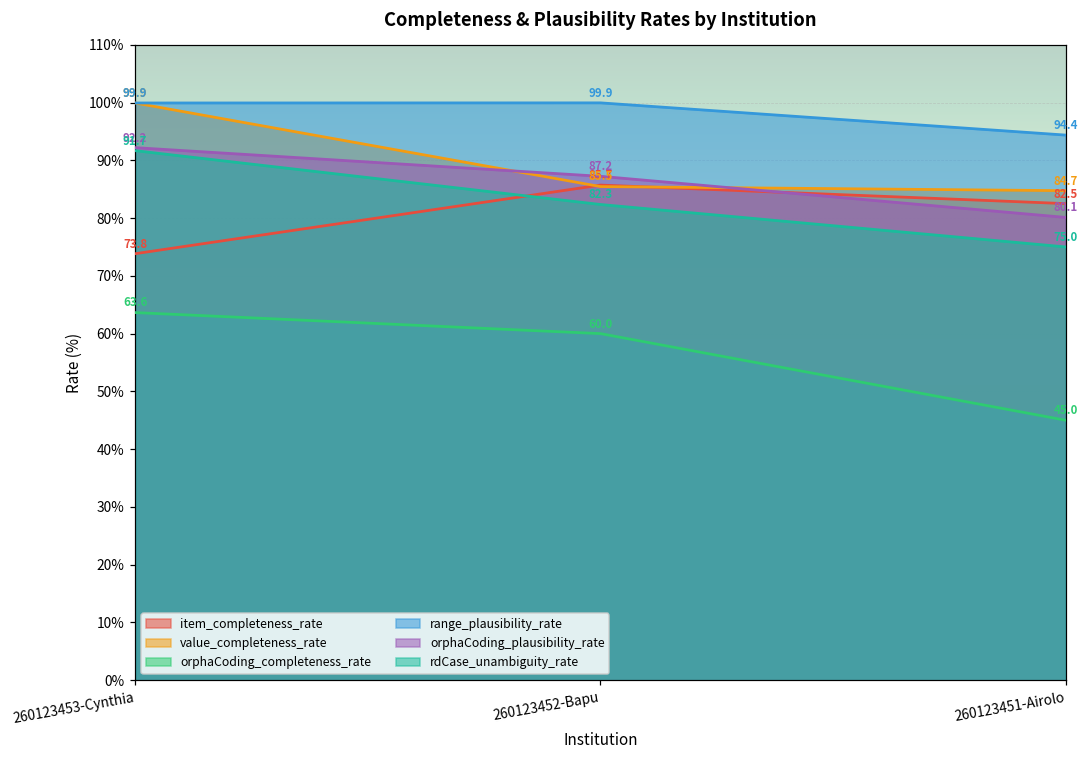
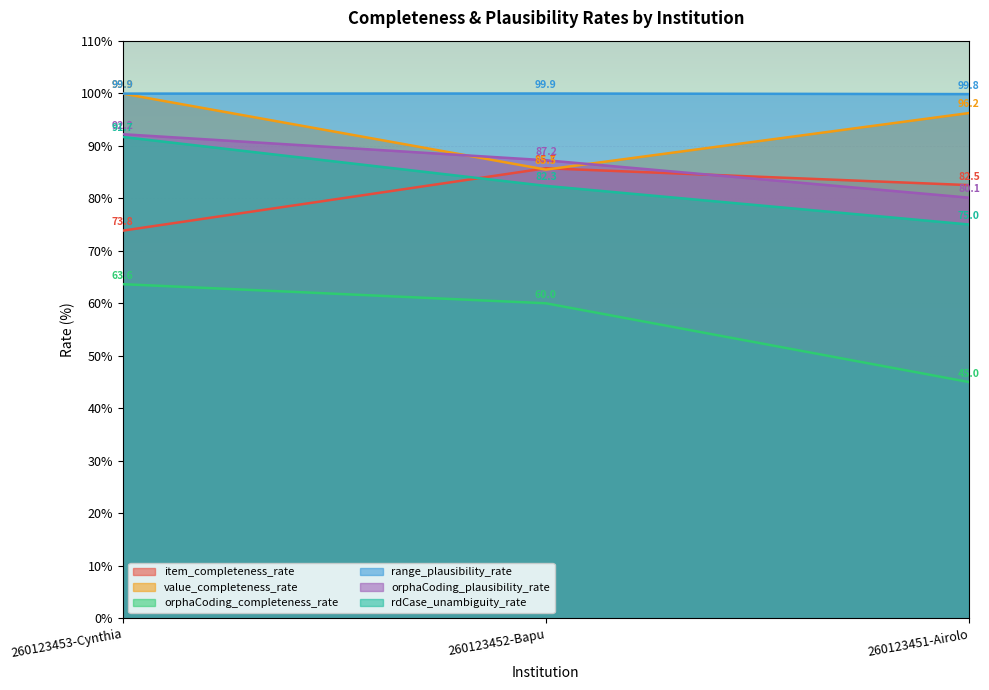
  {
    "item_completeness_rate": {
      "260123453-Cynthia": 73.8
    },
    "value_completeness_rate": {
-     "260123451-Airolo": 84.7
+     "260123451-Airolo": 96.2
    },
    "range_plausibility_rate": {
      "260123452-Bapu": 99.9,
-     "260123451-Airolo": 94.4
+     "260123451-Airolo": 99.8
    }
  }
